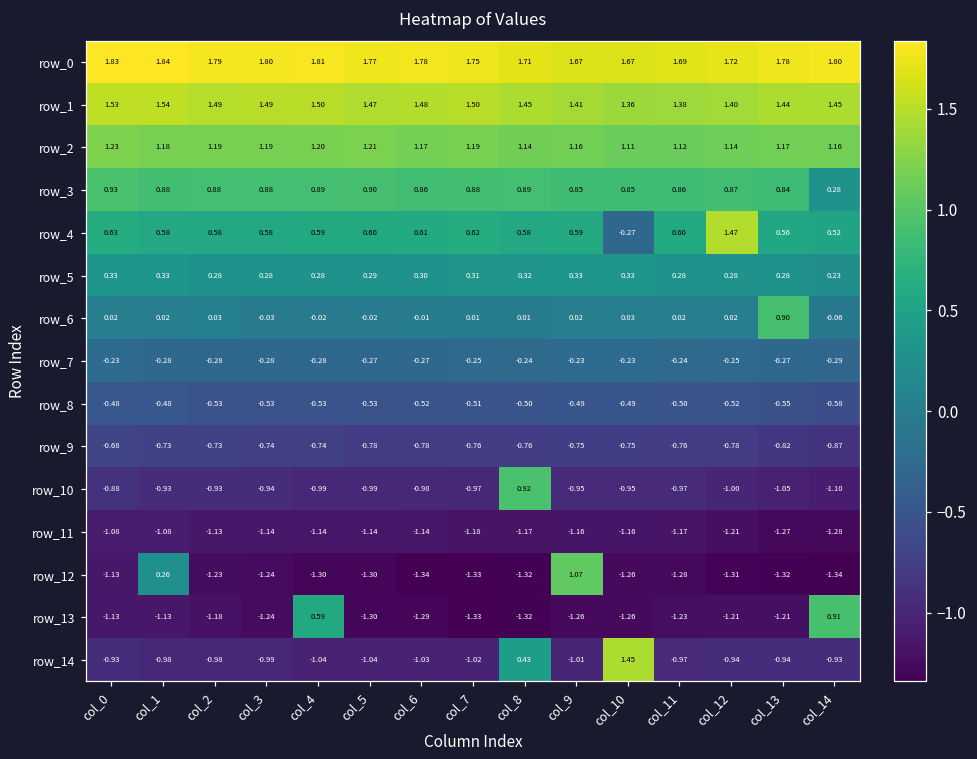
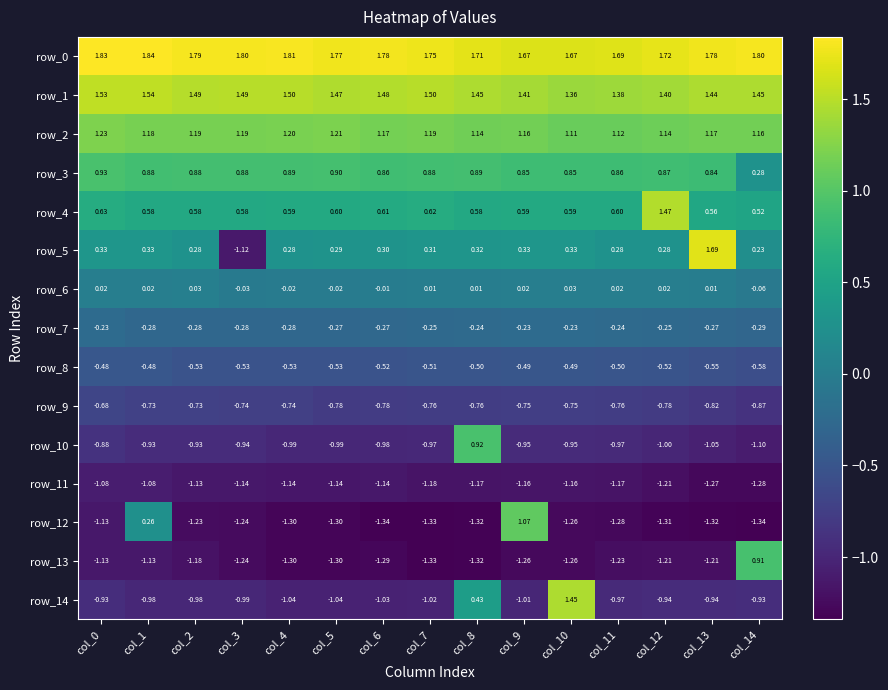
  {
    "row_4": {
      "col_0": 0.63,
      "col_1": 0.58,
      "col_2": 0.58,
      "col_3": 0.58,
      "col_4": 0.59,
      "col_5": 0.60,
      "col_6": 0.61,
      "col_7": 0.62,
      "col_8": 0.58,
      "col_9": 0.59,
-     "col_10": -0.27,
+     "col_10": 0.59,
      "col_11": 0.60,
      "col_12": 1.47,
      "col_13": 0.56,
      "col_14": 0.52
    },
    "row_5": {
      "col_0": 0.33,
      "col_1": 0.33,
      "col_2": 0.28,
-     "col_3": 0.28,
+     "col_3": -1.12,
      "col_4": 0.28,
      "col_5": 0.29,
      "col_6": 0.30,
      "col_7": 0.31,
      "col_8": 0.32,
      "col_9": 0.33,
      "col_10": 0.33,
      "col_11": 0.28,
      "col_12": 0.28,
-     "col_13": 0.28,
+     "col_13": 1.69,
      "col_14": 0.23
    },
    "row_6": {
      "col_0": 0.02,
      "col_1": 0.02,
      "col_2": 0.03,
      "col_3": -0.03,
      "col_4": -0.02,
      "col_5": -0.02,
      "col_6": -0.01,
      "col_7": 0.01,
      "col_8": 0.01,
      "col_9": 0.02,
      "col_10": 0.03,
      "col_11": 0.02,
      "col_12": 0.02,
-     "col_13": 0.90,
+     "col_13": 0.01,
      "col_14": -0.06
    },
    "row_13": {
      "col_0": -1.13,
      "col_1": -1.13,
      "col_2": -1.18,
      "col_3": -1.24,
-     "col_4": 0.59,
+     "col_4": -1.30,
      "col_5": -1.30,
      "col_6": -1.29,
      "col_7": -1.33,
      "col_8": -1.32,
      "col_9": -1.26,
      "col_10": -1.26,
      "col_11": -1.23,
      "col_12": -1.21,
      "col_13": -1.21,
      "col_14": 0.91
    }
  }
